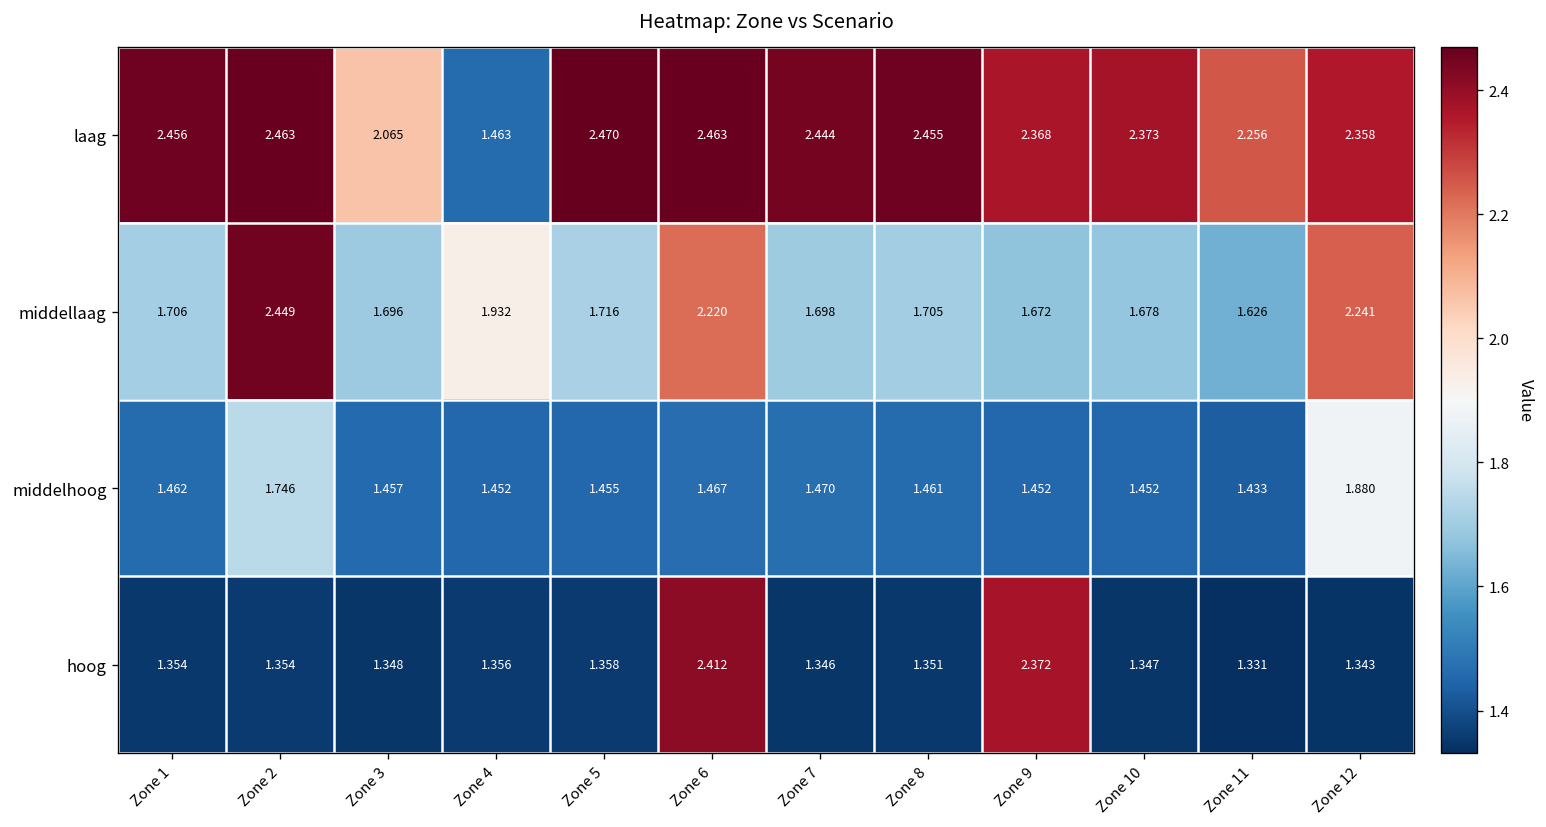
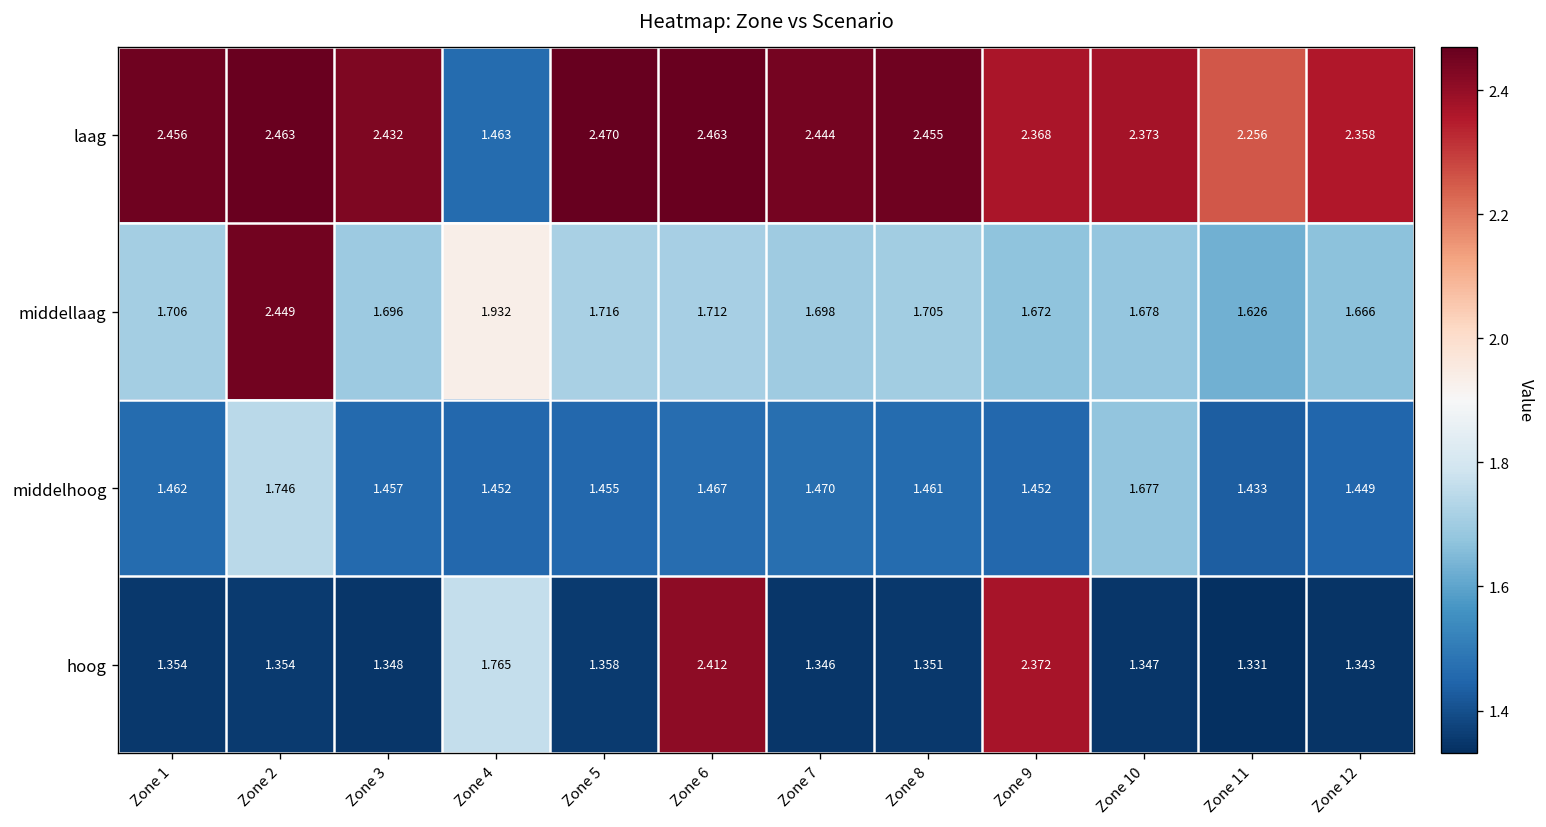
  {
    "laag": {
      "Zone 1": 2.456,
      "Zone 2": 2.463,
-     "Zone 3": 2.065,
+     "Zone 3": 2.432,
      "Zone 4": 1.463,
      "Zone 5": 2.470,
      "Zone 6": 2.463,
      "Zone 7": 2.444,
      "Zone 8": 2.455,
      "Zone 9": 2.368,
      "Zone 10": 2.373,
      "Zone 11": 2.256,
      "Zone 12": 2.358
    },
    "middellaag": {
      "Zone 1": 1.706,
      "Zone 2": 2.449,
      "Zone 3": 1.696,
      "Zone 4": 1.932,
      "Zone 5": 1.716,
-     "Zone 6": 2.220,
+     "Zone 6": 1.712,
      "Zone 7": 1.698,
      "Zone 8": 1.705,
      "Zone 9": 1.672,
      "Zone 10": 1.678,
      "Zone 11": 1.626,
-     "Zone 12": 2.241
+     "Zone 12": 1.666
    },
    "middelhoog": {
      "Zone 1": 1.462,
      "Zone 2": 1.746,
      "Zone 3": 1.457,
      "Zone 4": 1.452,
      "Zone 5": 1.455,
      "Zone 6": 1.467,
      "Zone 7": 1.470,
      "Zone 8": 1.461,
      "Zone 9": 1.452,
-     "Zone 10": 1.452,
+     "Zone 10": 1.677,
      "Zone 11": 1.433,
-     "Zone 12": 1.880
+     "Zone 12": 1.449
    },
    "hoog": {
      "Zone 1": 1.354,
      "Zone 2": 1.354,
      "Zone 3": 1.348,
-     "Zone 4": 1.356,
+     "Zone 4": 1.765,
      "Zone 5": 1.358,
      "Zone 6": 2.412,
      "Zone 7": 1.346,
      "Zone 8": 1.351,
      "Zone 9": 2.372,
      "Zone 10": 1.347,
      "Zone 11": 1.331,
      "Zone 12": 1.343
    }
  }
